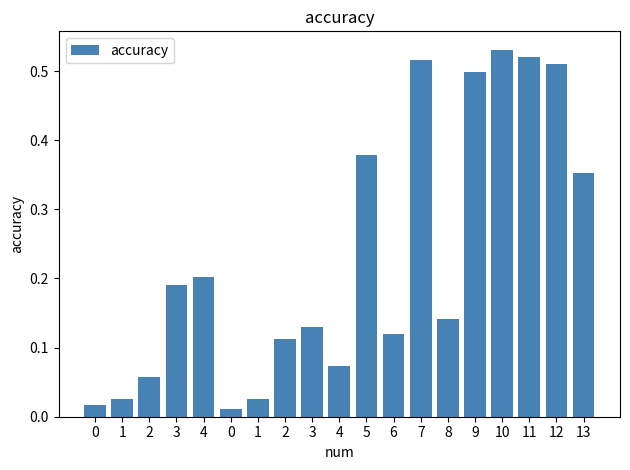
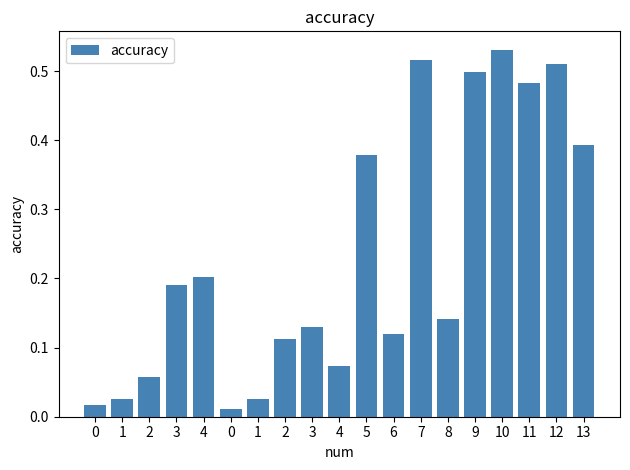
  {
    "5": 0.38,
    "6": 0.12,
    "7": 0.52,
    "8": 0.14,
    "9": 0.50,
    "10": 0.53,
-   "11": 0.52,
+   "11": 0.48,
    "12": 0.51,
-   "13": 0.35
+   "13": 0.39
  }
